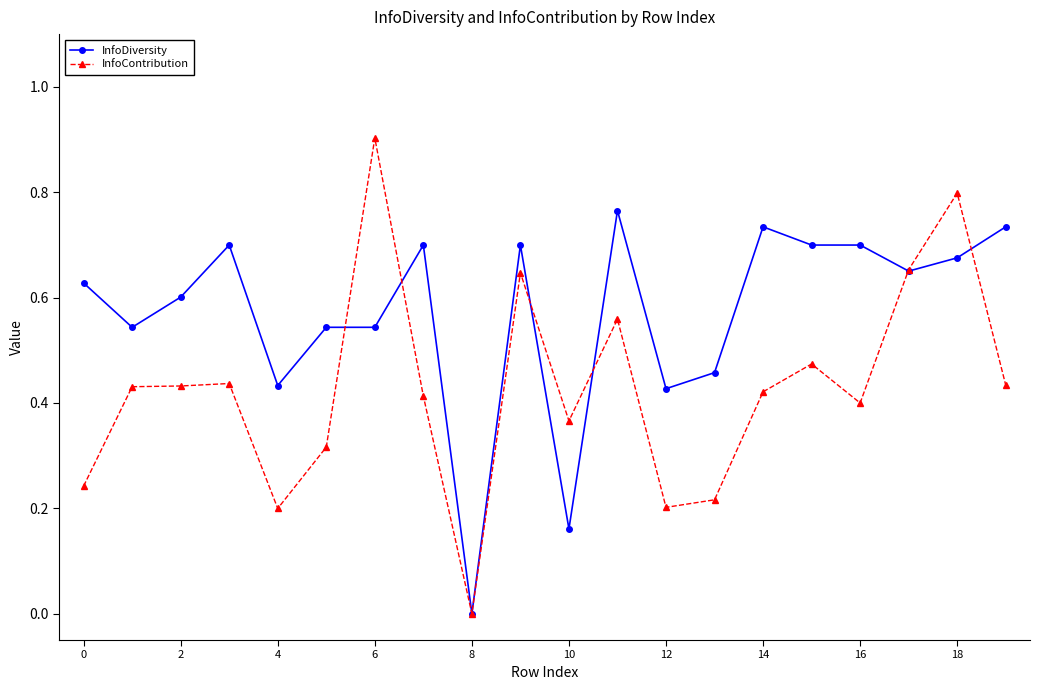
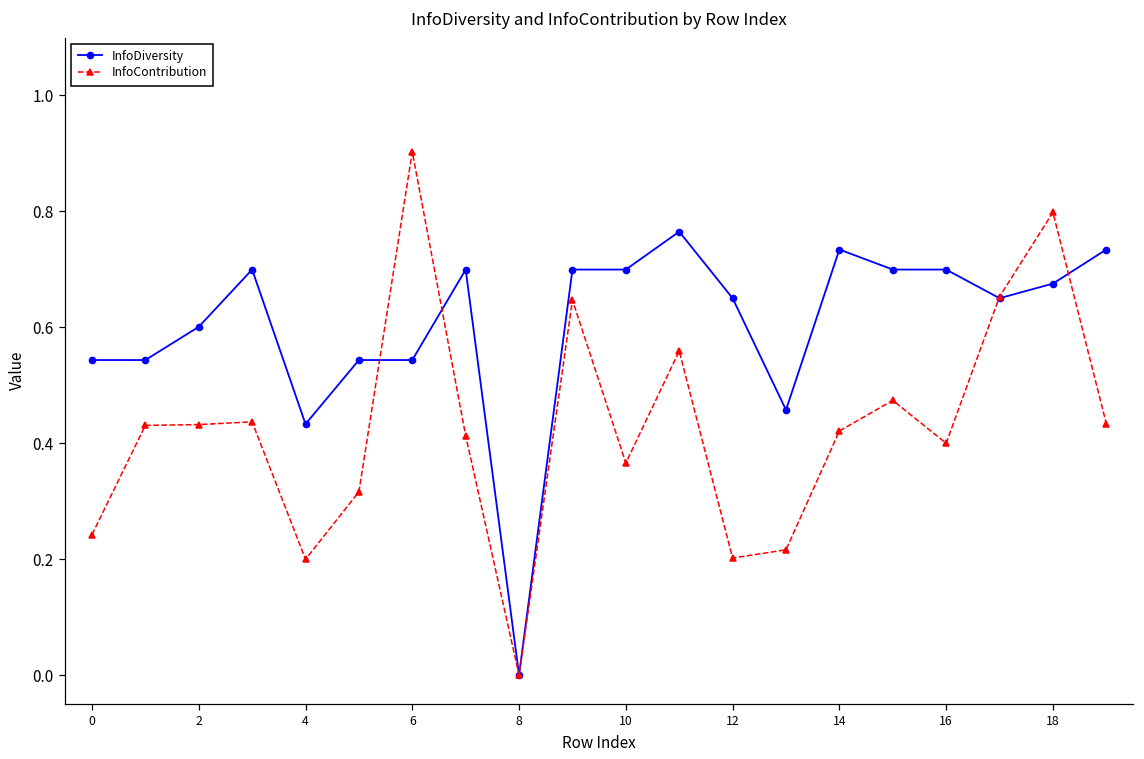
  {
    "InfoDiversity": {
-     "0": 0.63,
+     "0": 0.54,
      "2": 0.60,
      "4": 0.43,
      "6": 0.54,
-     "10": 0.16,
-     "12": 0.43,
+     "10": 0.70,
+     "12": 0.65,
      "14": 0.73,
      "16": 0.70,
      "18": 0.68
    },
    "InfoContribution": {
      "0": 0.24,
      "2": 0.43,
      "4": 0.20,
      "6": 0.90,
      "10": 0.37,
      "12": 0.20,
      "14": 0.42,
      "16": 0.40,
      "18": 0.80
    }
  }
